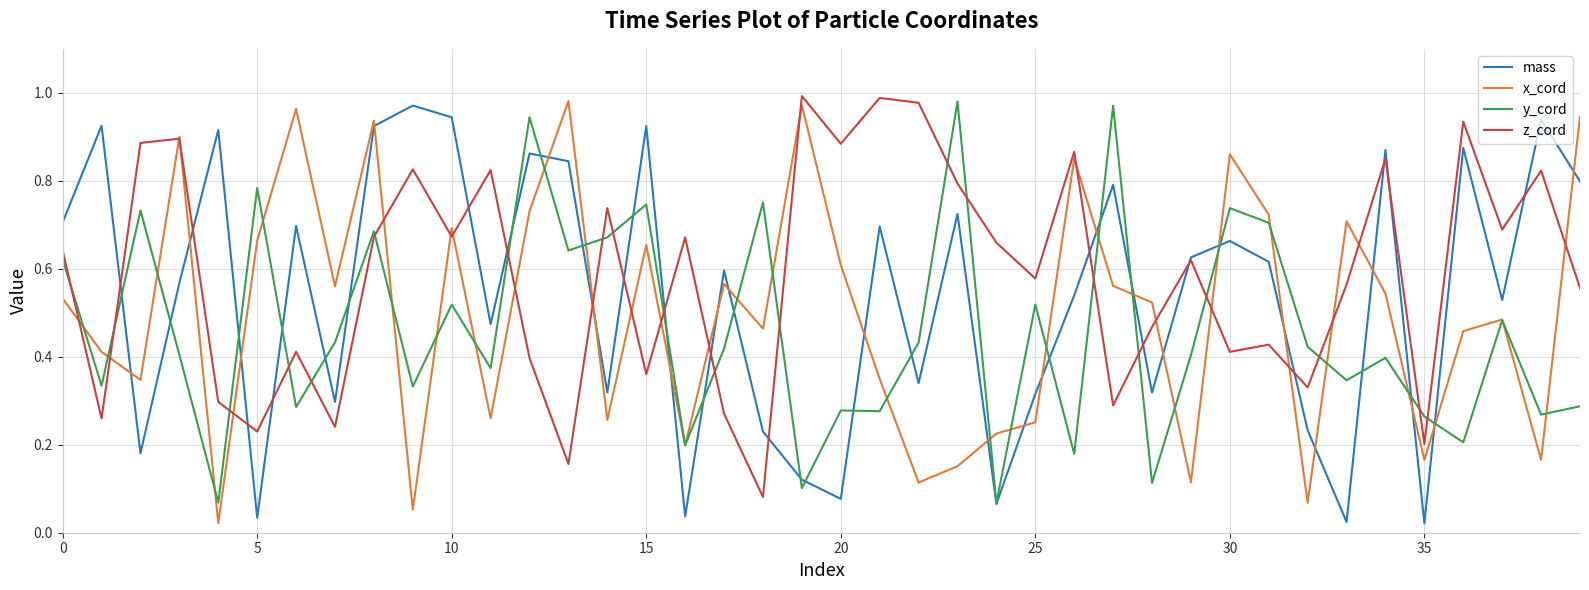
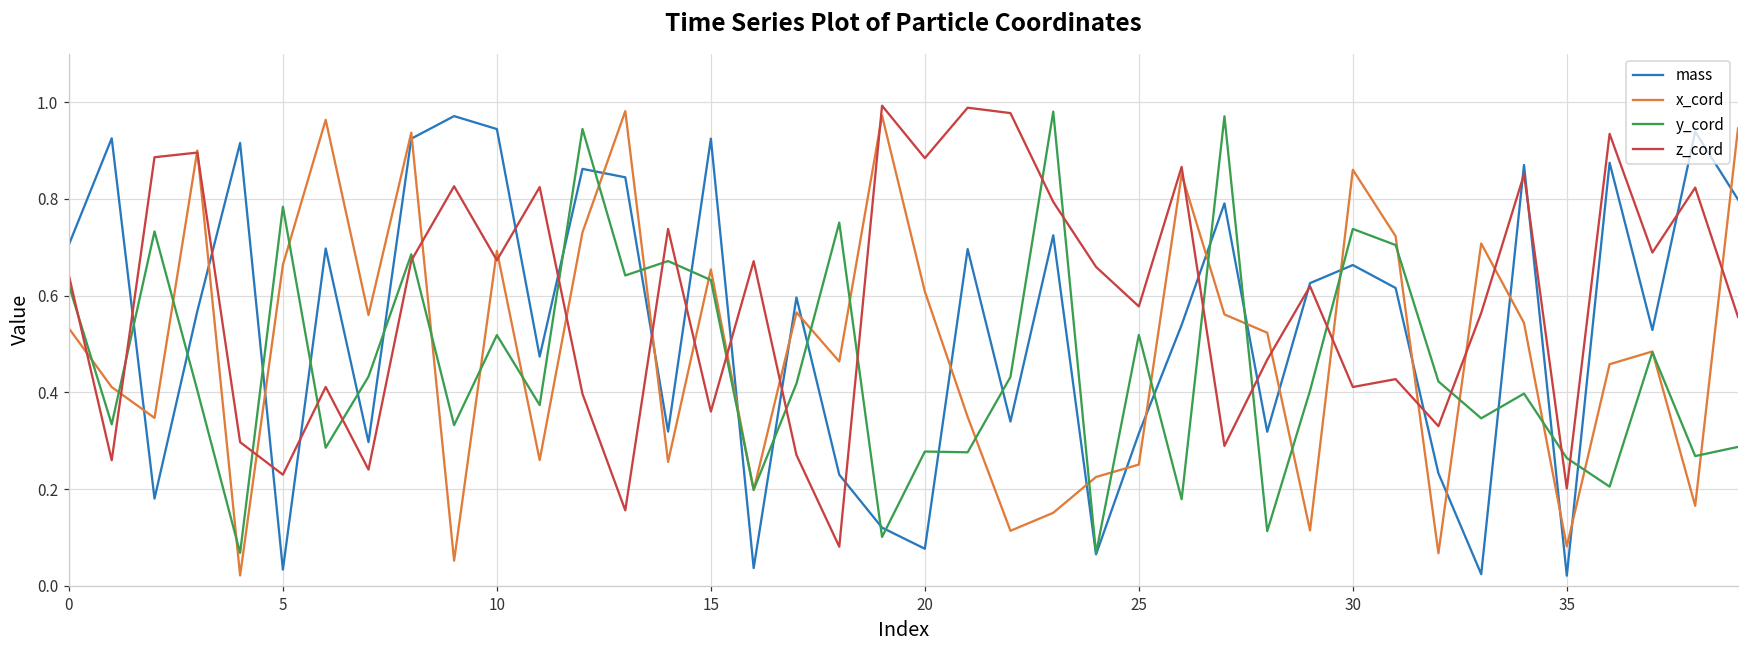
  {
    "mass": {
      "0": 0.71,
      "5": 0.03,
      "10": 0.94,
      "15": 0.92,
      "20": 0.08,
      "25": 0.32,
      "30": 0.66,
      "35": 0.02
    },
    "x_cord": {
      "0": 0.53,
      "5": 0.66,
      "10": 0.69,
      "15": 0.65,
      "20": 0.61,
      "25": 0.25,
      "30": 0.86,
-     "35": 0.17
+     "35": 0.08
    },
    "y_cord": {
      "0": 0.62,
      "5": 0.78,
      "10": 0.52,
-     "15": 0.75,
+     "15": 0.63,
      "20": 0.28,
      "25": 0.52,
      "30": 0.74,
      "35": 0.26
    },
    "z_cord": {
      "0": 0.64,
      "5": 0.23,
      "10": 0.67,
      "15": 0.36,
      "20": 0.88,
      "25": 0.58,
      "30": 0.41,
      "35": 0.20
    }
  }
